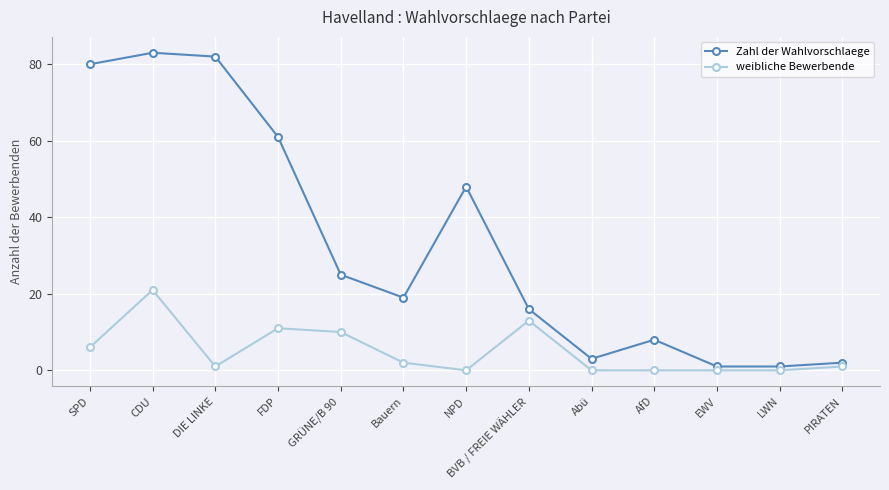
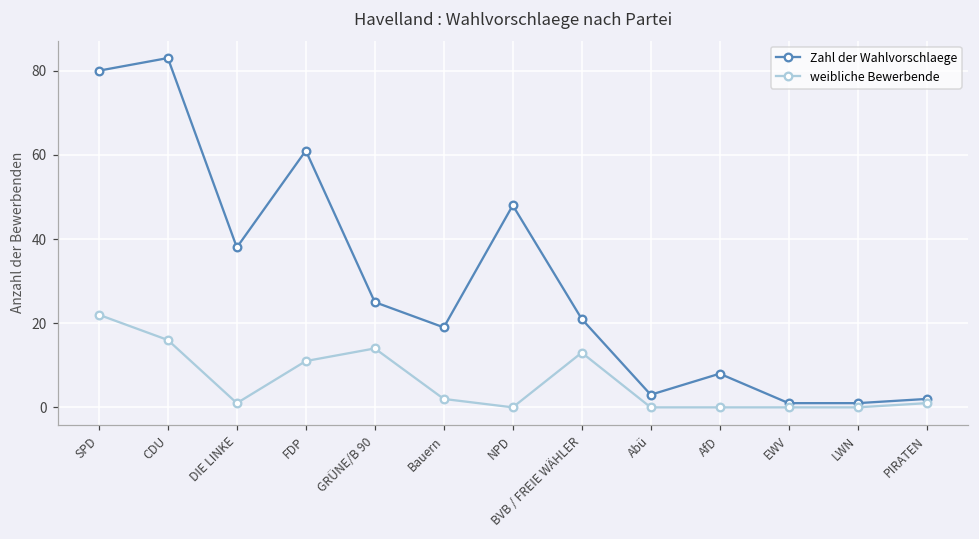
  {
    "Zahl der Wahlvorschlaege": {
      "SPD": 80,
      "CDU": 83,
-     "DIE LINKE": 82,
+     "DIE LINKE": 38,
      "FDP": 61,
      "GRÜNE/B 90": 25,
      "Bauern": 19,
      "NPD": 48,
-     "BVB / FREIE WÄHLER": 16,
+     "BVB / FREIE WÄHLER": 21,
      "Abü": 3,
      "AfD": 8,
      "EWV": 1,
      "LWN": 1,
      "PIRATEN": 2
    },
    "weibliche Bewerbende": {
-     "SPD": 6,
-     "CDU": 21,
+     "SPD": 22,
+     "CDU": 16,
      "DIE LINKE": 1,
      "FDP": 11,
-     "GRÜNE/B 90": 10,
+     "GRÜNE/B 90": 14,
      "Bauern": 2,
      "NPD": 0,
      "BVB / FREIE WÄHLER": 13,
      "Abü": 0,
      "AfD": 0,
      "EWV": 0,
      "LWN": 0,
      "PIRATEN": 1
    }
  }
